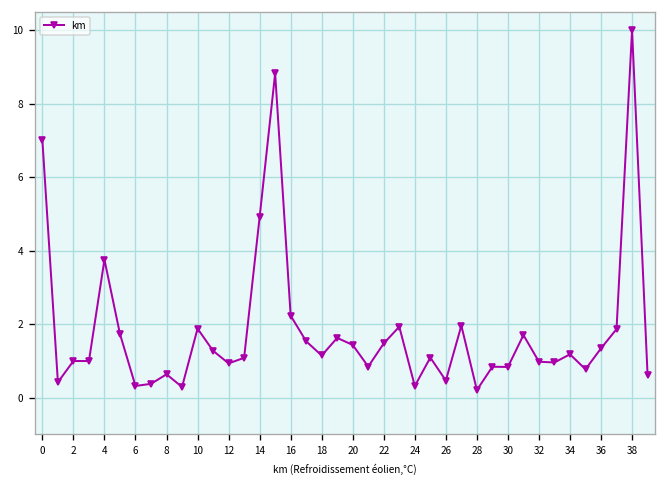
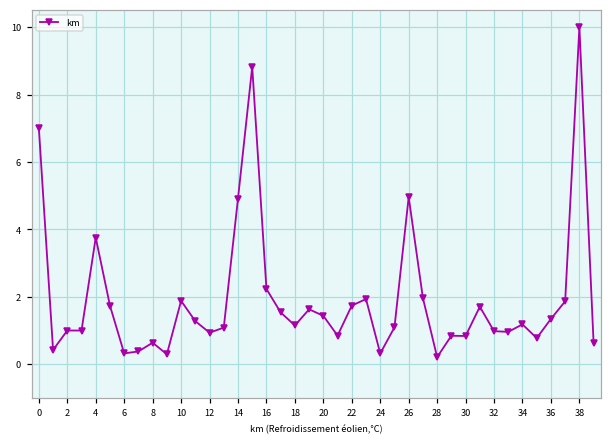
  {
    "0": 7.0,
    "2": 1.0,
    "4": 3.8,
    "6": 0.3,
    "8": 0.6,
    "10": 1.9,
    "12": 0.9,
    "14": 4.9,
    "16": 2.2,
    "18": 1.1,
    "20": 1.4,
-   "22": 1.5,
+   "22": 1.7,
    "24": 0.3,
-   "26": 0.5,
+   "26": 5.0,
    "28": 0.2,
    "30": 0.8,
    "32": 1.0,
    "34": 1.2,
    "36": 1.3,
    "38": 10.0
  }
